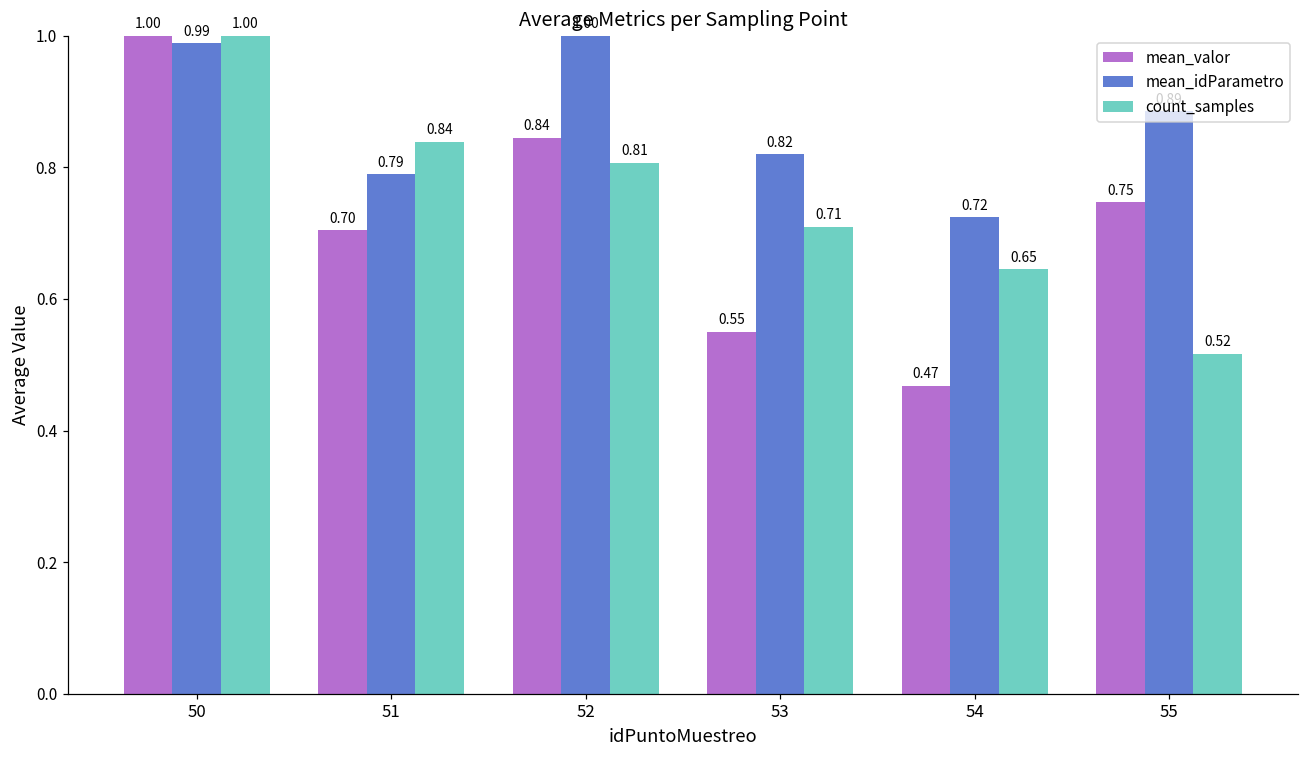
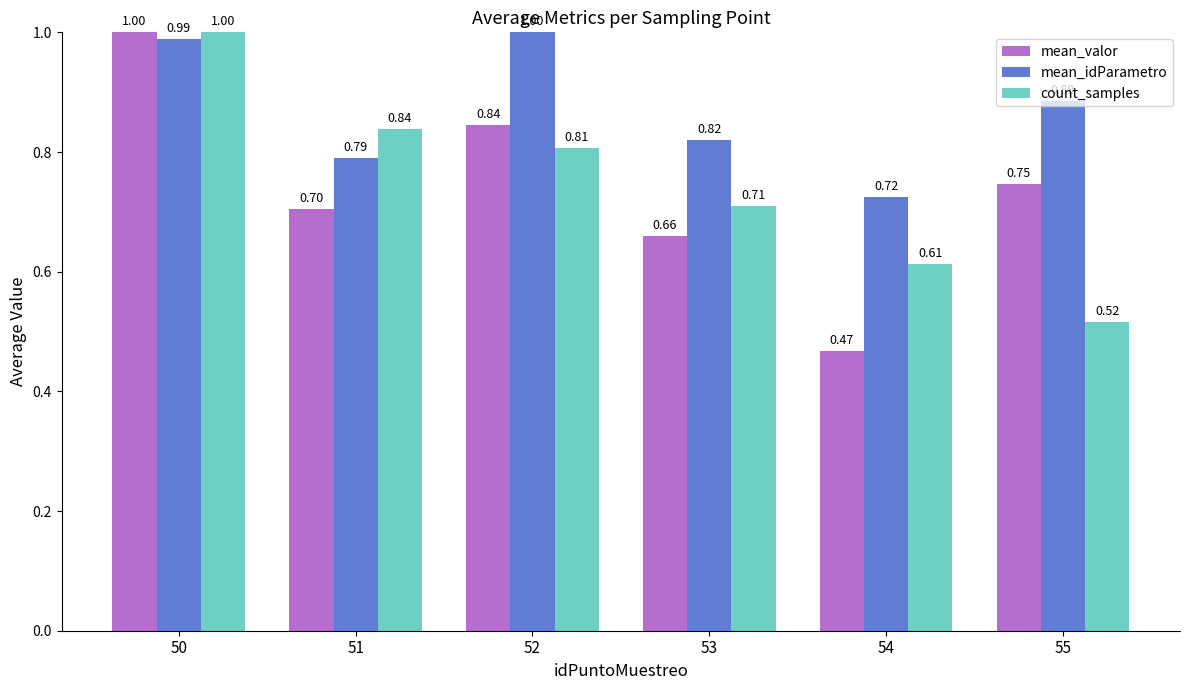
  {
    "mean_valor": {
      "50": 1.00,
      "51": 0.70,
      "52": 0.84,
-     "53": 0.55,
+     "53": 0.66,
      "54": 0.47,
      "55": 0.75
    },
    "mean_idParametro": {
      "50": 0.99,
      "51": 0.79,
      "52": 1.00,
      "53": 0.82,
      "54": 0.72
    },
    "count_samples": {
      "50": 1.00,
      "51": 0.84,
      "52": 0.81,
      "53": 0.71,
-     "54": 0.65,
+     "54": 0.61,
      "55": 0.52
    }
  }
